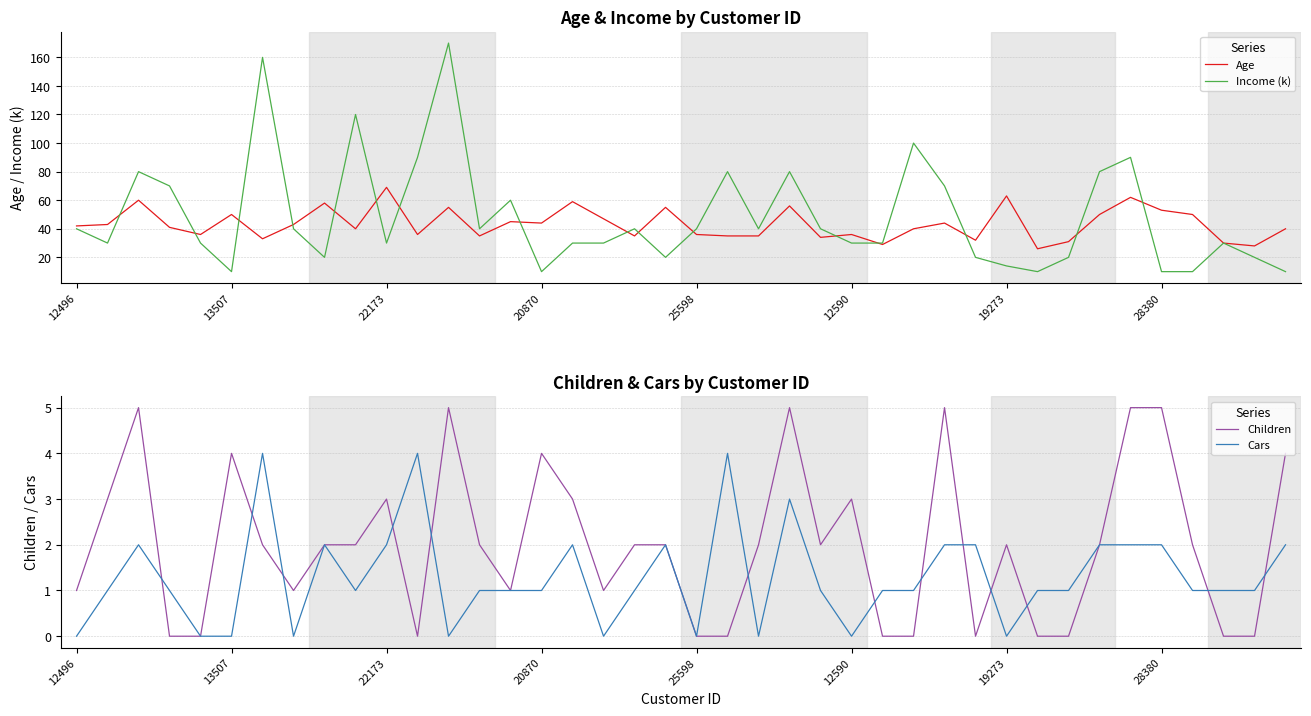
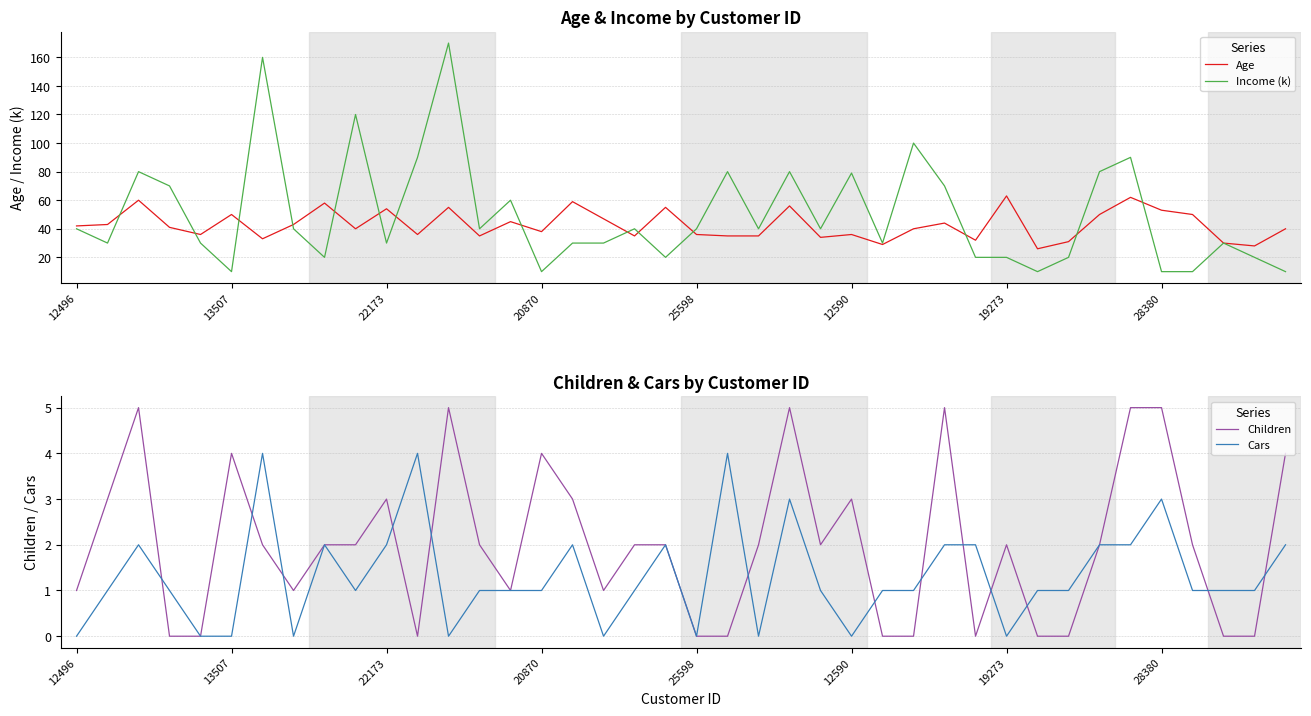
  {
    "Age & Income by Customer ID": {
      "Age": {
        "12496": 42,
        "13507": 50,
-       "22173": 69,
-       "20870": 44,
+       "22173": 54,
+       "20870": 38,
        "25598": 36,
        "12590": 36,
        "19273": 63,
        "28380": 53
      },
      "Income (k)": {
        "12496": 40,
        "13507": 10,
        "22173": 30,
        "20870": 10,
        "25598": 40,
-       "12590": 30,
-       "19273": 14,
+       "12590": 79,
+       "19273": 20,
        "28380": 10
      }
    },
    "Children & Cars by Customer ID": {
      "Children": {
        "12496": 1,
        "13507": 4,
        "22173": 3,
        "20870": 4,
        "12590": 3,
        "19273": 2,
        "28380": 5
      },
      "Cars": {
        "12496": 0,
        "13507": 0,
        "22173": 2,
        "20870": 1,
        "12590": 0,
        "19273": 0,
-       "28380": 2
+       "28380": 3
      }
    }
  }
